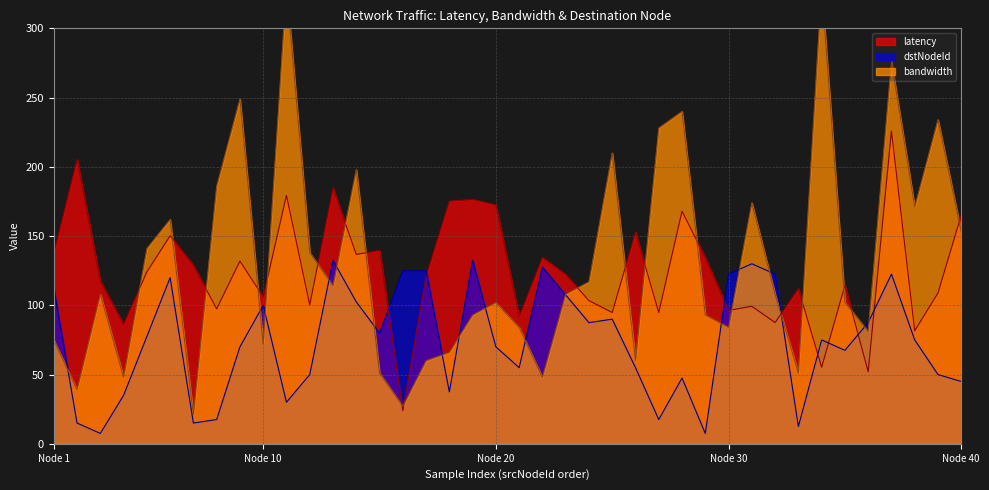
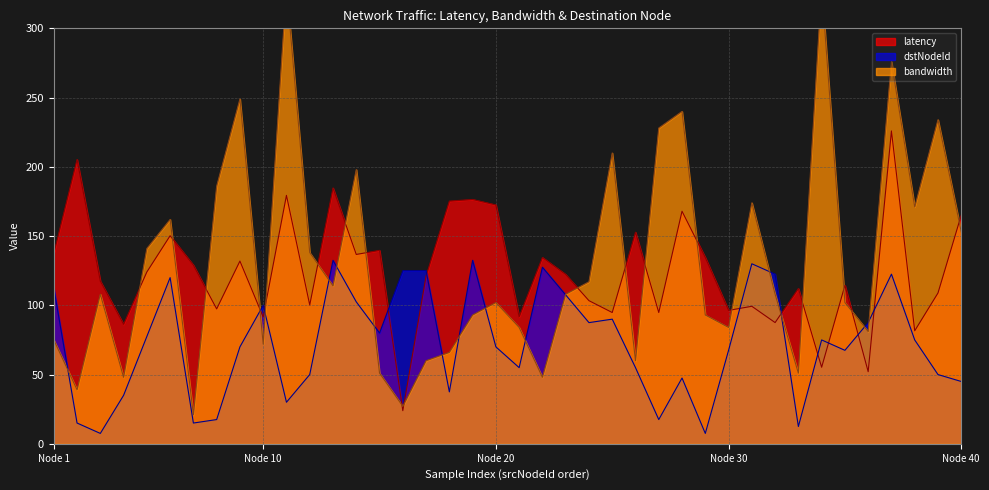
  {
    "latency": {
      "Node 1": 138,
-     "Node 10": 106,
+     "Node 10": 92,
      "Node 20": 172,
      "Node 30": 96,
      "Node 40": 165
    },
    "dstNodeId": {
      "Node 1": 113,
      "Node 10": 100,
      "Node 20": 70,
-     "Node 30": 123,
+     "Node 30": 68,
      "Node 40": 45
    },
    "bandwidth": {
      "Node 1": 75,
      "Node 10": 72,
      "Node 20": 102,
      "Node 30": 84,
      "Node 40": 153
    }
  }
